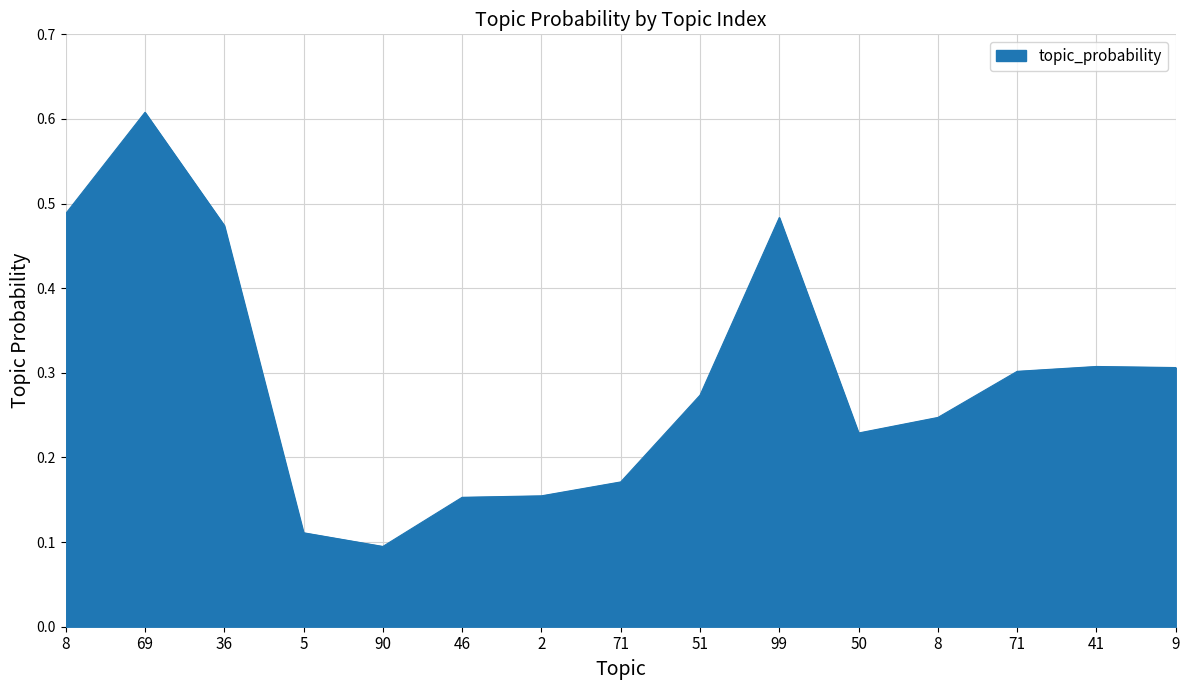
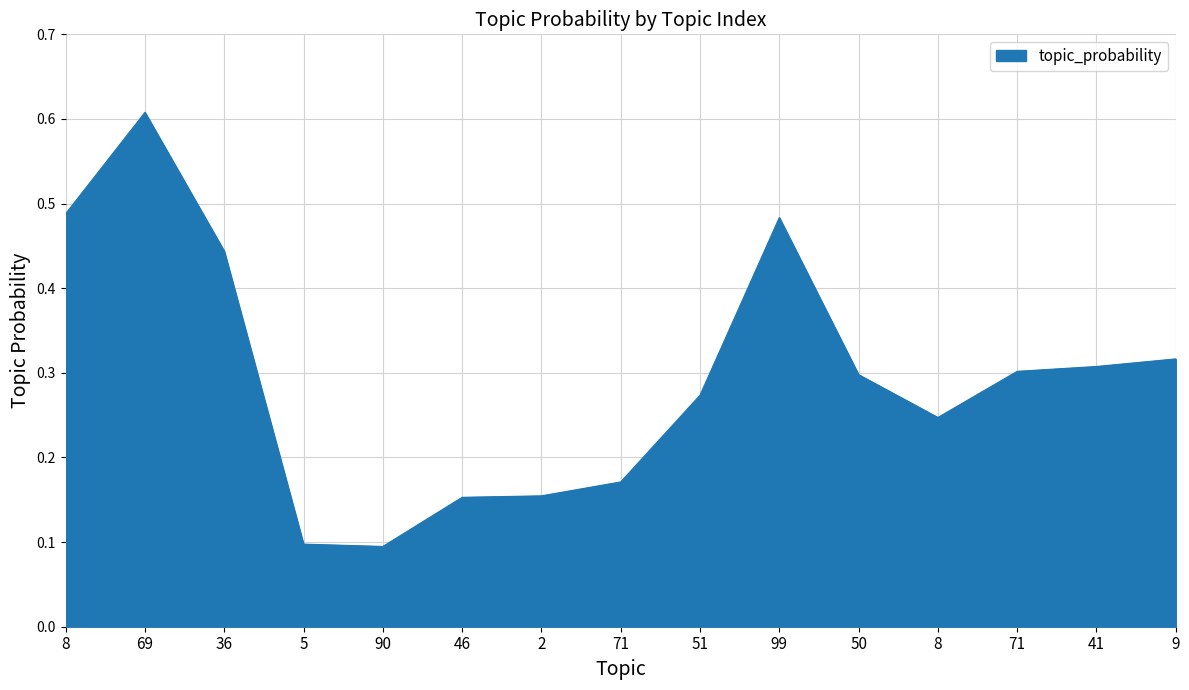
  {
    "69": 0.61,
-   "36": 0.47,
-   "5": 0.11,
+   "36": 0.44,
+   "5": 0.10,
    "90": 0.09,
    "46": 0.15,
    "2": 0.15,
    "51": 0.27,
    "99": 0.48,
-   "50": 0.23,
+   "50": 0.30,
    "41": 0.31,
-   "9": 0.31
+   "9": 0.32
  }
